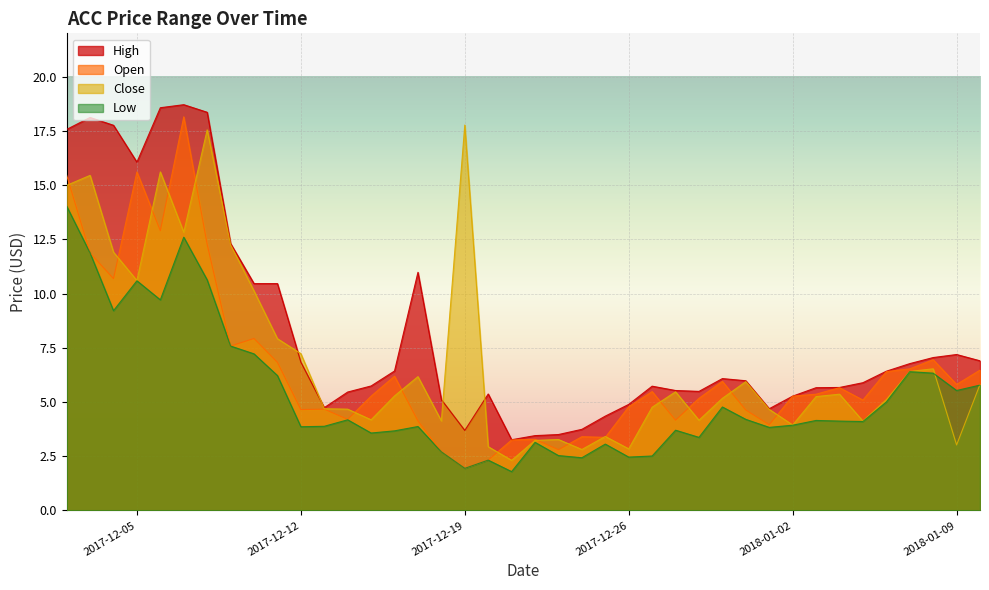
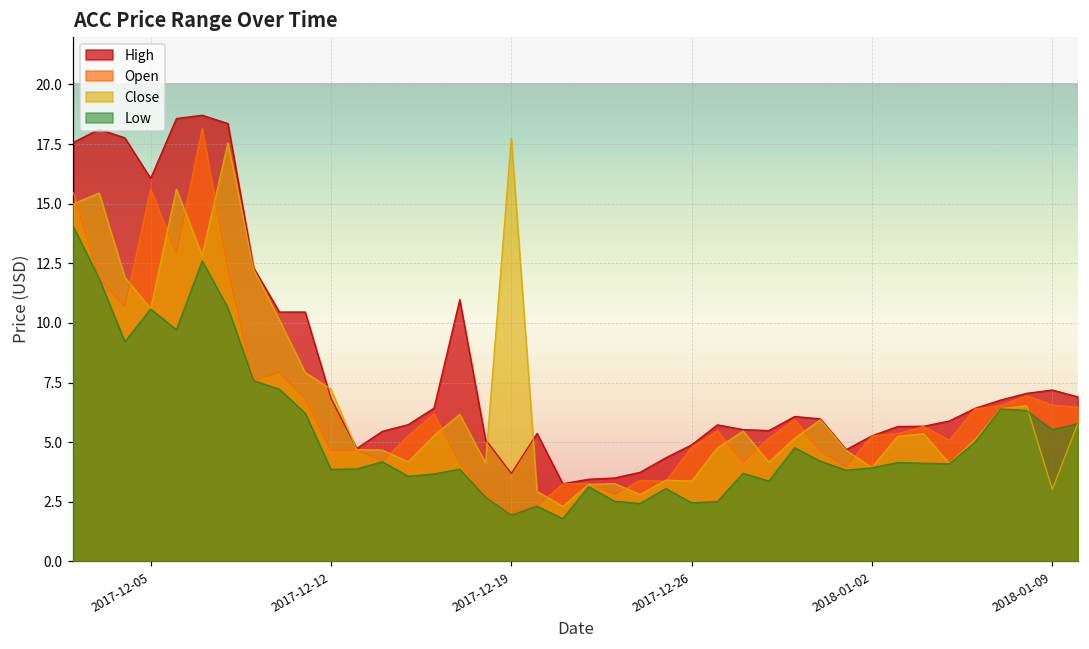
  {
    "High": {
      "2017-12-05": 16.1,
      "2017-12-12": 6.8,
      "2017-12-19": 3.7,
      "2018-01-09": 7.2
    },
    "Open": {
      "2017-12-05": 15.6,
      "2017-12-12": 4.7,
-     "2018-01-09": 5.8
+     "2018-01-09": 6.6
    },
    "Close": {
      "2017-12-12": 7.2,
      "2017-12-19": 17.8,
-     "2017-12-26": 2.8,
+     "2017-12-26": 3.4,
      "2018-01-09": 3.0
    },
    "Low": {
      "2017-12-12": 3.9,
      "2017-12-26": 2.5,
      "2018-01-09": 5.5
    }
  }
